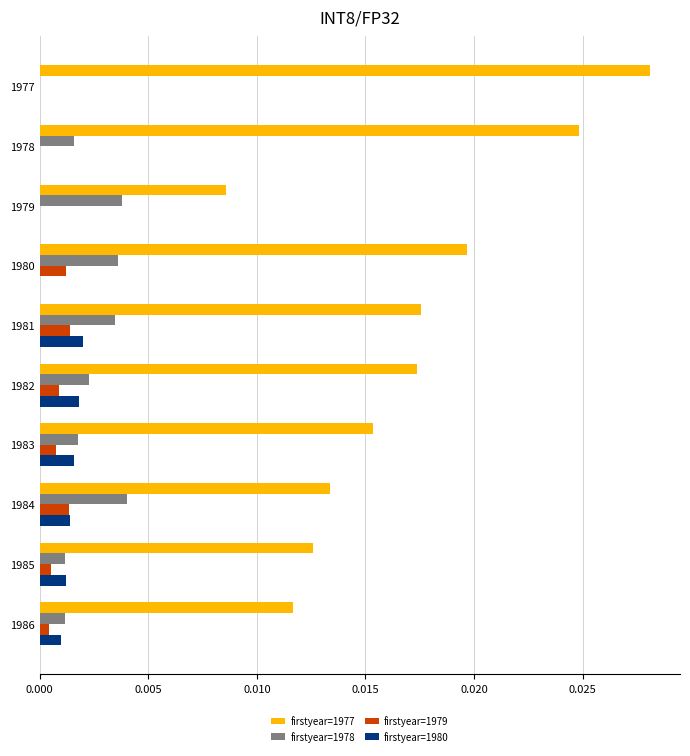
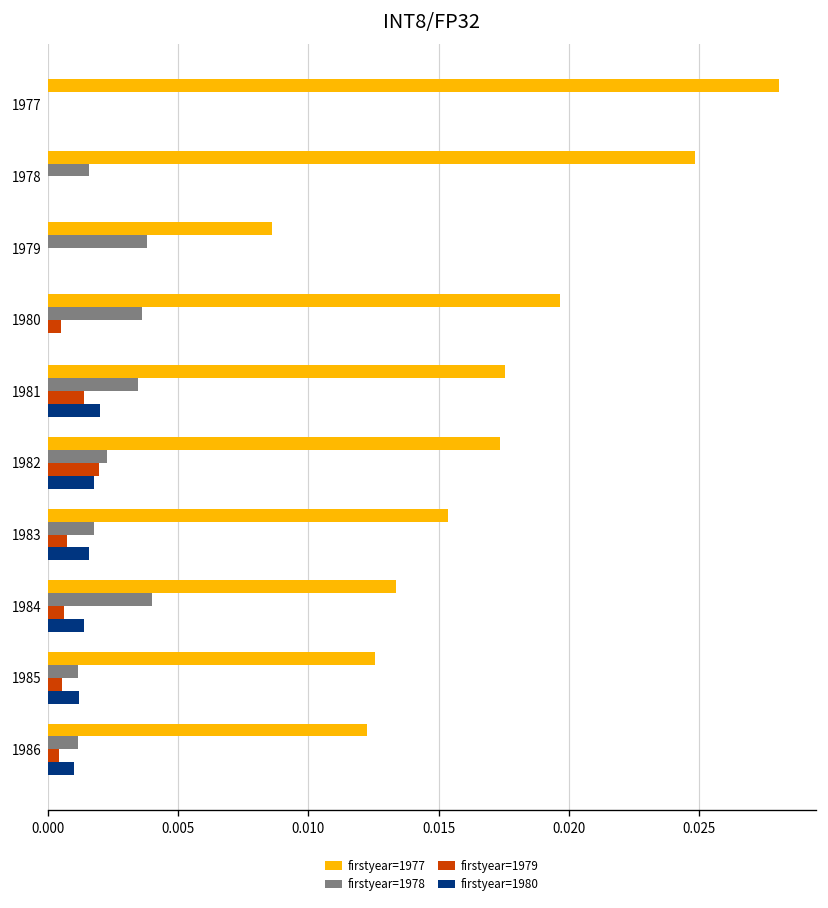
  {
    "firstyear=1977": {
      "1977": 0.0281,
      "1978": 0.0248,
      "1979": 0.0086,
      "1980": 0.0197,
      "1981": 0.0176,
      "1982": 0.0174,
      "1983": 0.0154,
      "1984": 0.0134,
      "1985": 0.0126,
-     "1986": 0.0117
+     "1986": 0.0123
    },
    "firstyear=1978": {
      "1977": 0.0000,
      "1978": 0.0016,
      "1979": 0.0038,
      "1980": 0.0036,
      "1981": 0.0035,
      "1982": 0.0023,
      "1983": 0.0018,
      "1984": 0.0040,
      "1985": 0.0012,
      "1986": 0.0012
    },
    "firstyear=1979": {
      "1977": 0.0000,
      "1978": 0.0000,
      "1979": 0.0000,
-     "1980": 0.0012,
+     "1980": 0.0005,
      "1981": 0.0014,
-     "1982": 0.0009,
+     "1982": 0.0020,
      "1983": 0.0008,
-     "1984": 0.0014,
+     "1984": 0.0007,
      "1985": 0.0005,
      "1986": 0.0004
    },
    "firstyear=1980": {
      "1977": 0.0000,
      "1978": 0.0000,
      "1979": 0.0000,
      "1980": 0.0000,
      "1981": 0.0020,
      "1982": 0.0018,
      "1983": 0.0016,
      "1984": 0.0014,
      "1985": 0.0012,
      "1986": 0.0010
    }
  }
